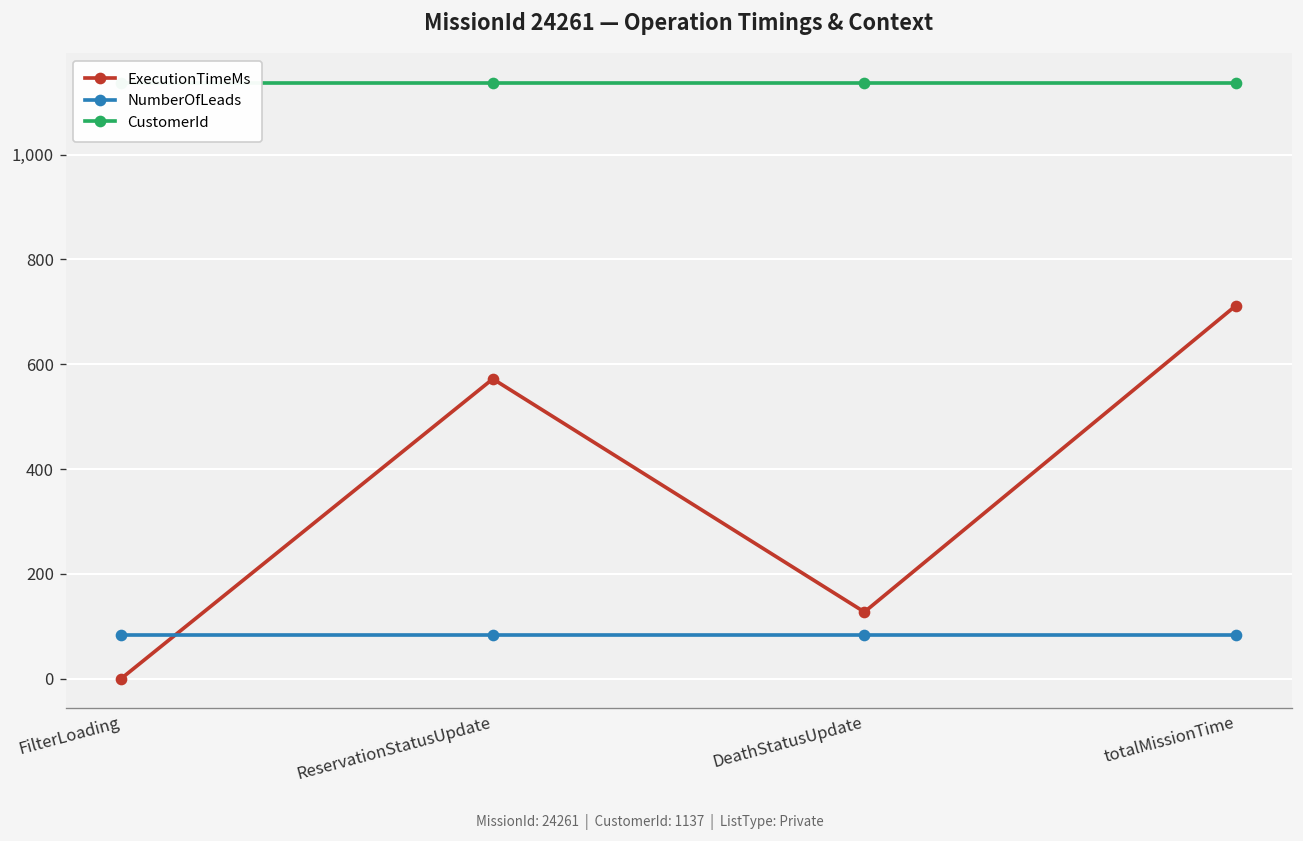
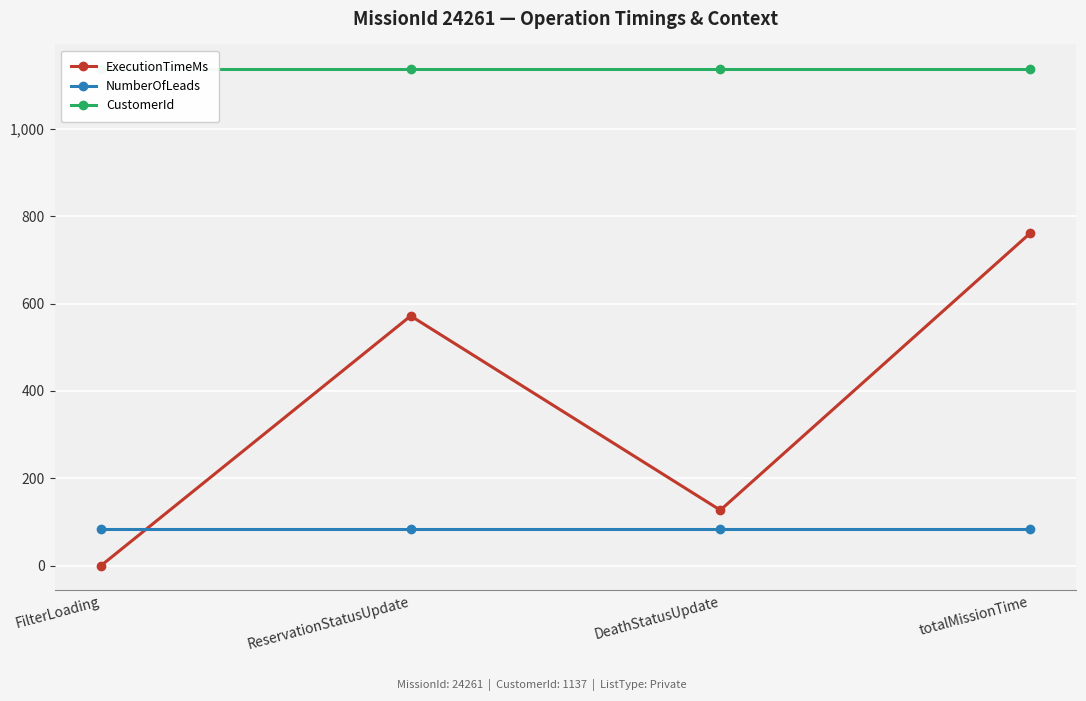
  {
    "ExecutionTimeMs": {
      "FilterLoading": "0",
      "ReservationStatusUpdate": "570",
      "DeathStatusUpdate": "130",
-     "totalMissionTime": "710"
+     "totalMissionTime": "760"
    },
    "NumberOfLeads": {
      "FilterLoading": "80",
      "ReservationStatusUpdate": "80",
      "DeathStatusUpdate": "80",
      "totalMissionTime": "80"
    },
    "CustomerId": {
      "ReservationStatusUpdate": "1,140",
      "DeathStatusUpdate": "1,140",
      "totalMissionTime": "1,140"
    }
  }
